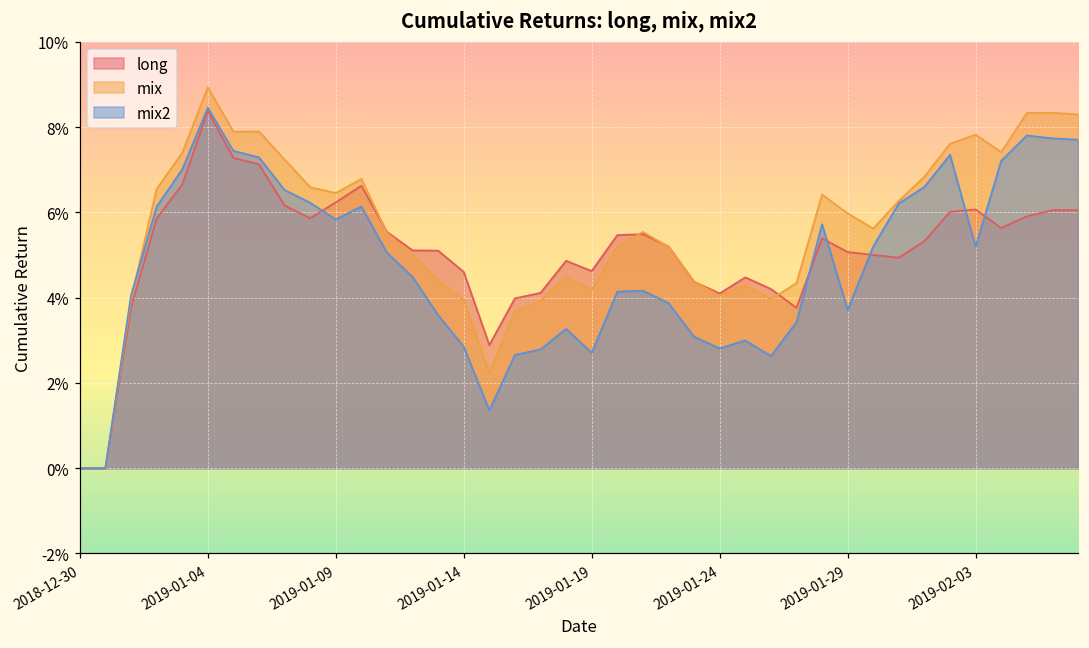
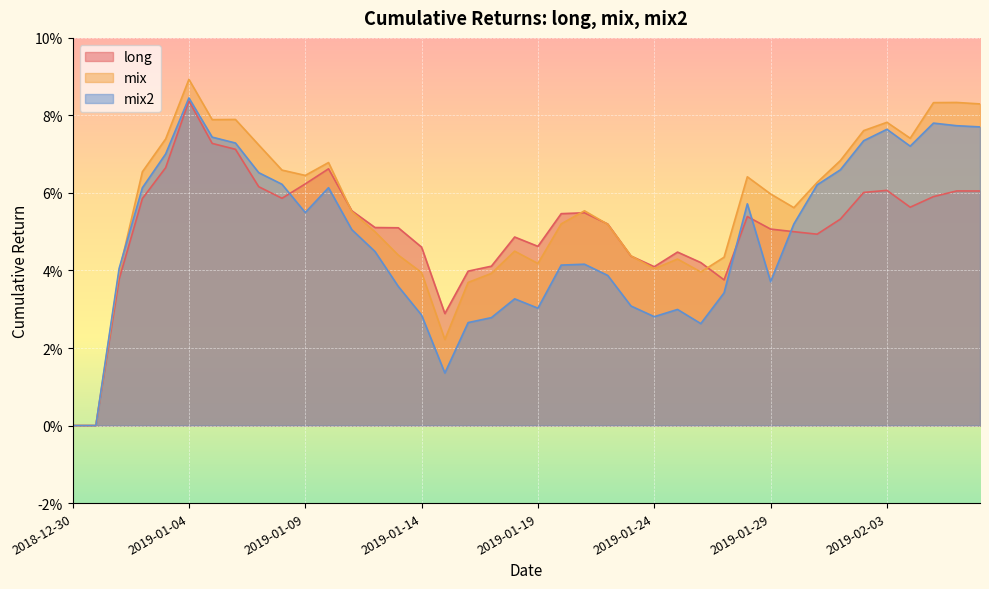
  {
    "mix2": {
      "2019-01-04": "8.5%",
-     "2019-01-09": "5.8%",
+     "2019-01-09": "5.5%",
      "2019-01-14": "2.8%",
-     "2019-01-19": "2.7%",
+     "2019-01-19": "3.0%",
      "2019-01-24": "2.8%",
      "2019-01-29": "3.7%",
-     "2019-02-03": "5.2%"
+     "2019-02-03": "7.6%"
    }
  }
